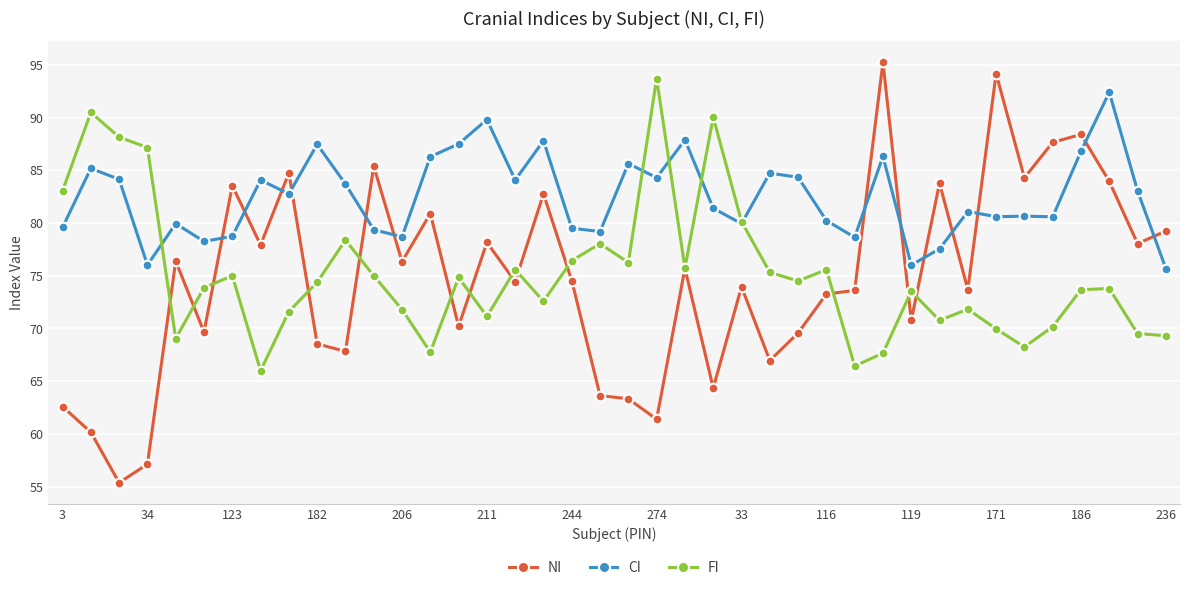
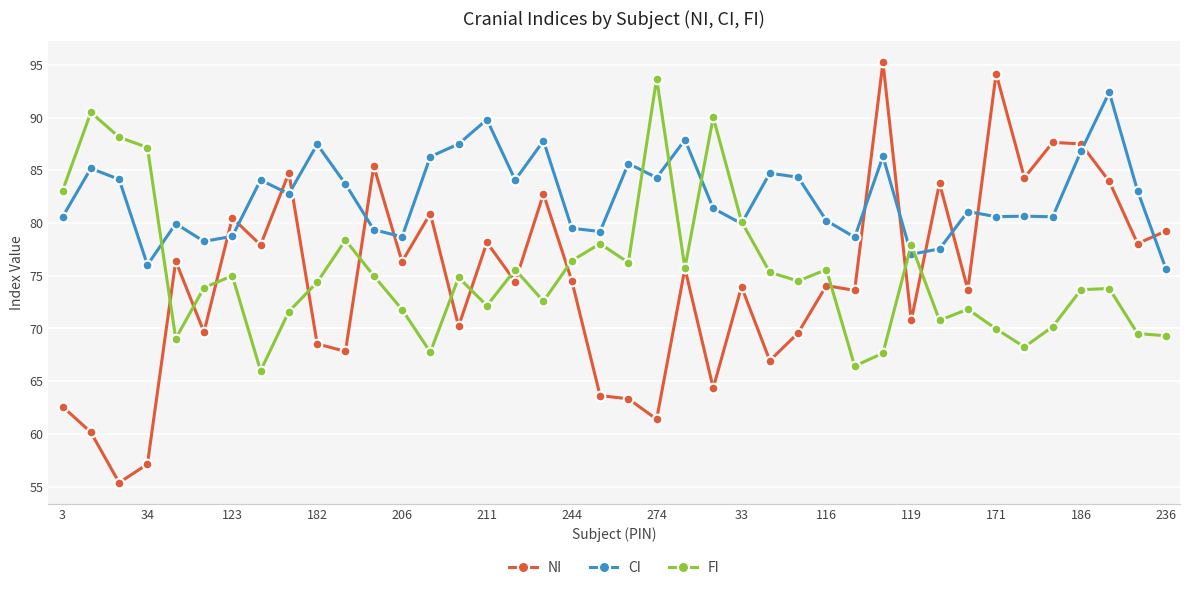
  {
    "NI": {
      "3": 62.6,
      "34": 57.1,
-     "123": 83.5,
+     "123": 80.5,
      "182": 68.5,
      "206": 76.3,
      "211": 78.2,
      "244": 74.5,
      "274": 61.4,
      "33": 74.0,
-     "116": 73.3,
+     "116": 74.1,
      "119": 70.8,
      "171": 94.2,
-     "186": 88.4,
+     "186": 87.5,
      "236": 79.2
    },
    "CI": {
-     "3": 79.6,
+     "3": 80.6,
      "34": 76.0,
      "123": 78.7,
      "182": 87.5,
      "206": 78.7,
      "211": 89.8,
      "244": 79.5,
      "274": 84.3,
      "116": 80.2,
-     "119": 76.0,
+     "119": 77.0,
      "171": 80.6,
      "186": 86.8,
      "236": 75.7
    },
    "FI": {
      "3": 83.1,
      "34": 87.2,
      "123": 75.0,
      "182": 74.4,
      "206": 71.8,
-     "211": 71.1,
+     "211": 72.2,
      "244": 76.4,
      "274": 93.7,
      "116": 75.6,
-     "119": 73.5,
+     "119": 77.9,
      "171": 70.0,
      "186": 73.7,
      "236": 69.3
    }
  }
